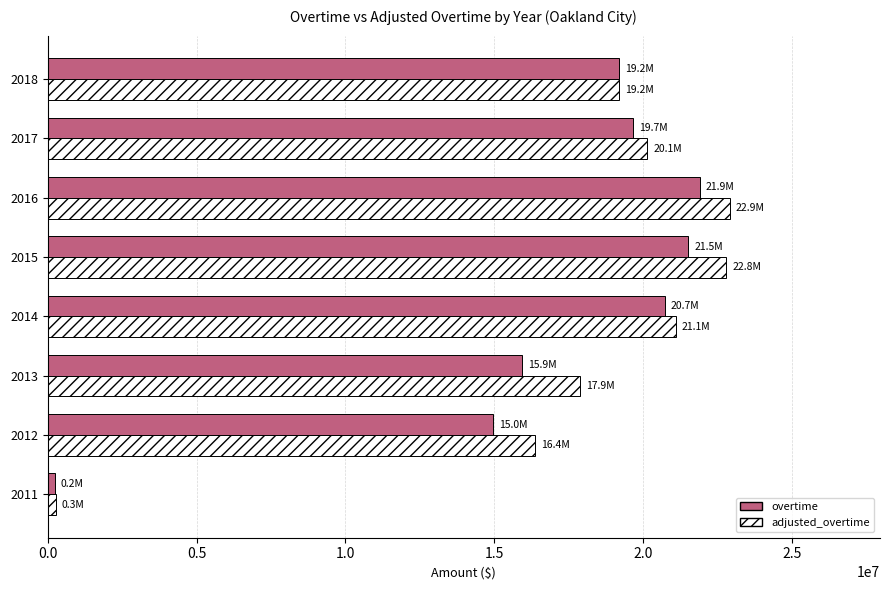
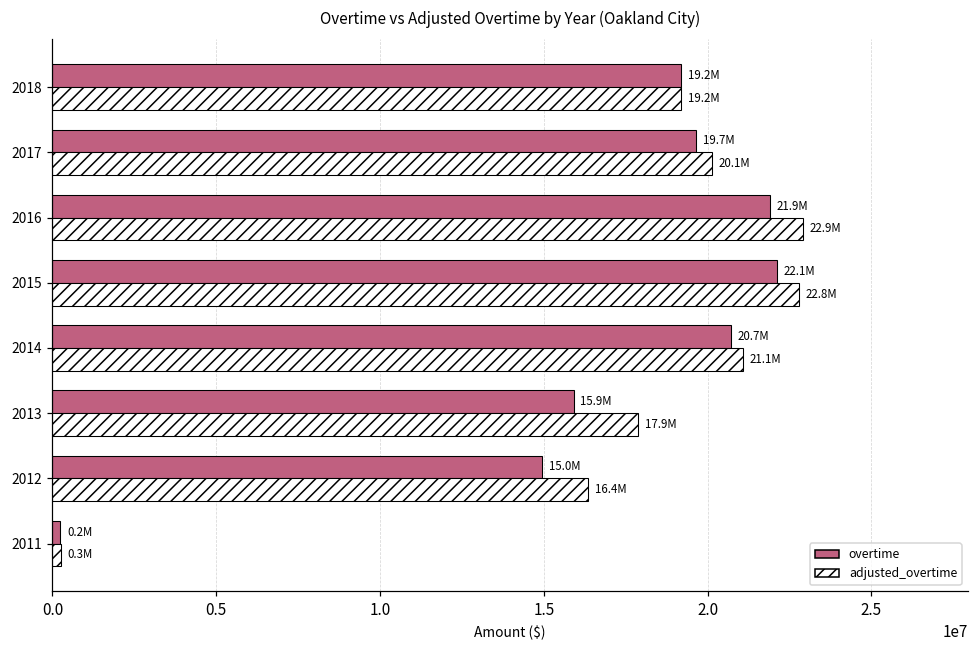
  {
    "overtime": {
      "2018": "19.2M",
      "2017": "19.7M",
      "2016": "21.9M",
-     "2015": "21.5M",
+     "2015": "22.1M",
      "2014": "20.7M",
      "2013": "15.9M",
      "2012": "15.0M",
      "2011": "0.2M"
    },
    "adjusted_overtime": {
      "2018": "19.2M",
      "2017": "20.1M",
      "2016": "22.9M",
      "2015": "22.8M",
      "2014": "21.1M",
      "2013": "17.9M",
      "2012": "16.4M",
      "2011": "0.3M"
    }
  }
